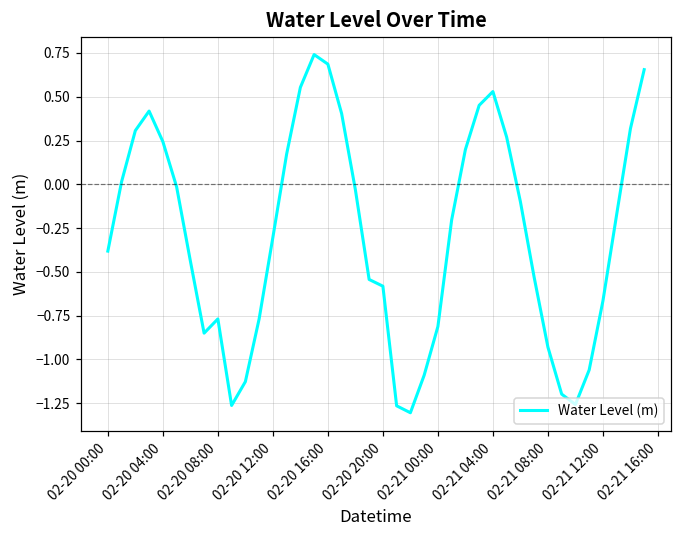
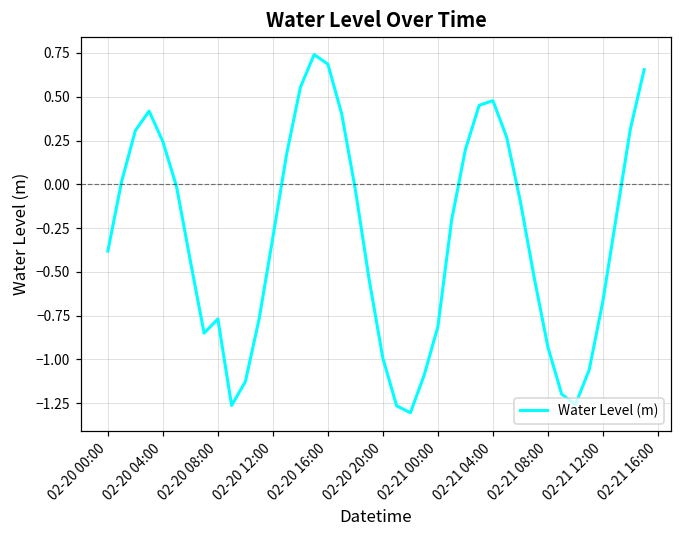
  {
    "02-20 00:00": -0.38,
    "02-20 04:00": 0.24,
    "02-20 08:00": -0.77,
    "02-20 12:00": -0.30,
    "02-20 16:00": 0.69,
-   "02-20 20:00": -0.58,
+   "02-20 20:00": -0.99,
    "02-21 00:00": -0.81,
-   "02-21 04:00": 0.53,
+   "02-21 04:00": 0.48,
    "02-21 08:00": -0.93,
    "02-21 12:00": -0.67
  }
